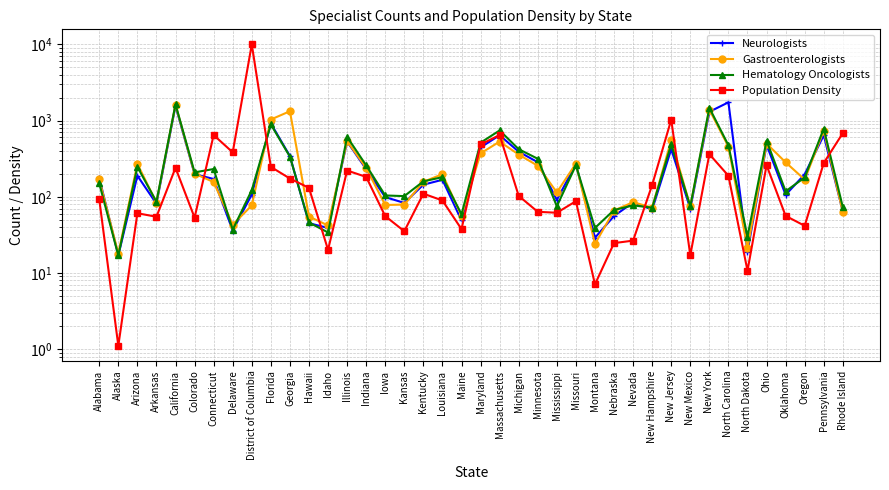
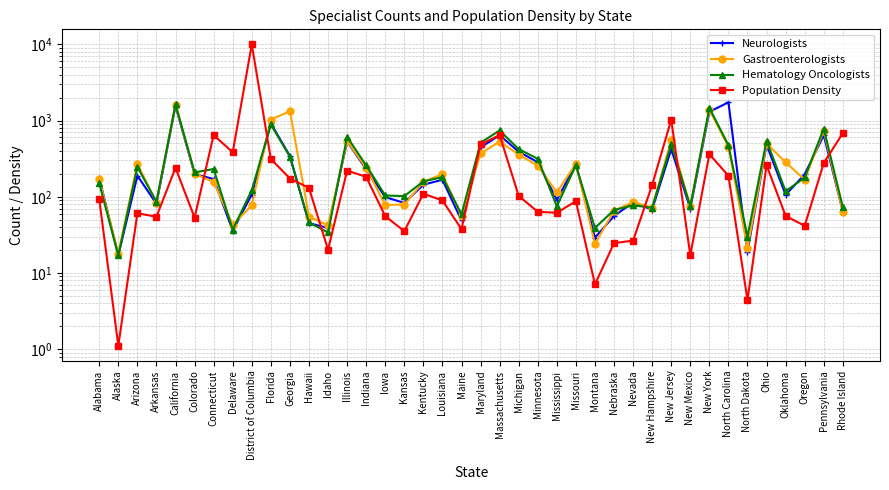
  {
    "Neurologists": {
      "Arizona": 190,
      "Connecticut": 170,
      "District of Columbia": 110,
      "Kentucky": 140,
      "Louisiana": 170,
      "Maine": 50,
      "Maryland": 400,
      "Minnesota": 280,
      "Mississippi": 90,
      "Montana": 29,
      "Nebraska": 60,
      "New Jersey": 400,
      "North Carolina": 1700,
      "North Dakota": 19,
      "Oklahoma": 110,
      "Oregon": 200,
      "Pennsylvania": 600
    },
    "Gastroenterologists": {
      "Arizona": 270,
      "Connecticut": 160,
      "Delaware": 40,
      "District of Columbia": 80,
      "Florida": 1000,
      "Georgia": 1300,
      "Hawaii": 60,
      "Iowa": 80,
      "Louisiana": 200,
      "Maryland": 400,
      "Massachusetts": 500,
      "Michigan": 400,
      "Minnesota": 260,
      "Mississippi": 110,
      "Montana": 24,
      "New Jersey": 600,
      "North Dakota": 21,
      "Oklahoma": 280
    },
    "Hematology Oncologists": {
      "Alabama": 150,
      "Arizona": 250,
      "Connecticut": 230,
      "District of Columbia": 120,
      "Idaho": 30,
      "Illinois": 600,
      "Indiana": 260,
      "Kansas": 100,
      "Louisiana": 180,
      "Massachusetts": 700,
      "Minnesota": 320,
      "Mississippi": 80,
      "Montana": 40,
      "Nevada": 80,
      "New Jersey": 500,
      "North Dakota": 30,
      "Ohio": 500,
      "Oklahoma": 120,
      "Rhode Island": 70
    },
    "Population Density": {
      "Alabama": 90,
      "Alaska": 1.1,
      "Arizona": 60,
      "Arkansas": 50,
      "California": 240,
      "Colorado": 50,
      "Connecticut": 600,
      "Delaware": 400,
      "District of Columbia": 10000,
-     "Florida": 250,
+     "Florida": 310,
      "Georgia": 170,
      "Hawaii": 130,
      "Idaho": 20,
      "Illinois": 220,
      "Indiana": 180,
      "Iowa": 60,
      "Kansas": 40,
      "Kentucky": 110,
      "Louisiana": 90,
      "Maine": 40,
      "Michigan": 100,
      "Minnesota": 60,
      "Mississippi": 60,
      "Missouri": 90,
      "Montana": 7,
      "Nebraska": 25,
      "Nevada": 27,
      "New Hampshire": 140,
      "New Jersey": 1000,
      "New Mexico": 17,
      "New York": 400,
      "North Carolina": 190,
-     "North Dakota": 11,
+     "North Dakota": 4,
      "Ohio": 260,
      "Oklahoma": 60,
      "Oregon": 40,
      "Pennsylvania": 280,
      "Rhode Island": 700
    }
  }
